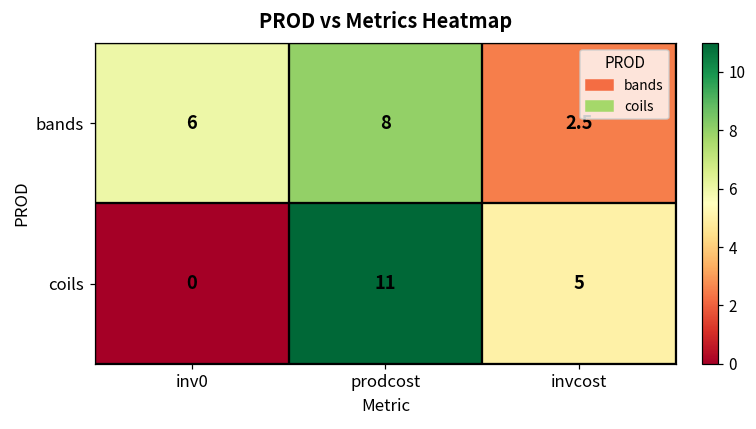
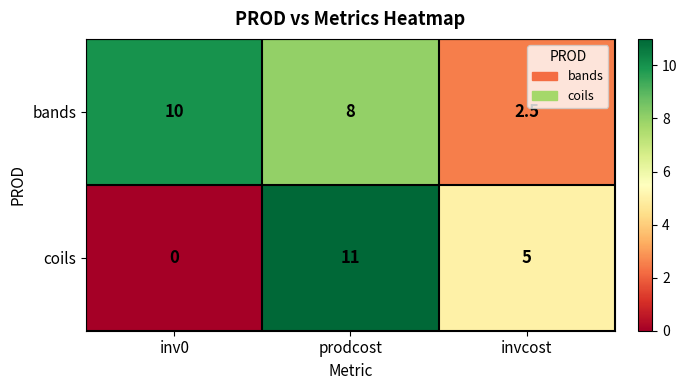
  {
    "bands": {
-     "inv0": 6,
+     "inv0": 10,
      "prodcost": 8
    },
    "coils": {
      "inv0": 0,
      "prodcost": 11,
      "invcost": 5
    }
  }
